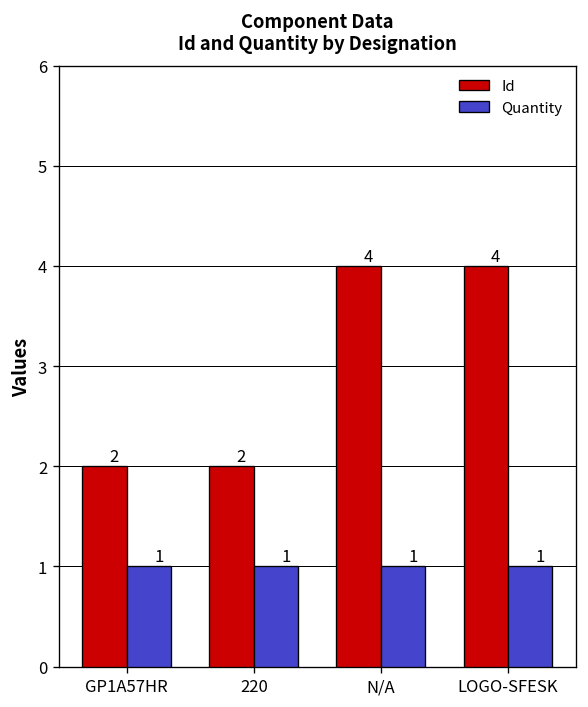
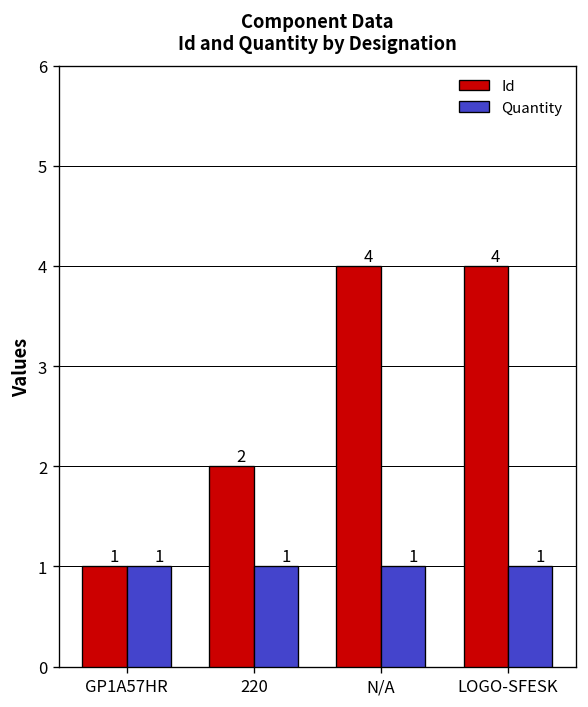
  {
    "Id": {
-     "GP1A57HR": 2,
+     "GP1A57HR": 1,
      "220": 2,
      "N/A": 4,
      "LOGO-SFESK": 4
    },
    "Quantity": {
      "GP1A57HR": 1,
      "220": 1,
      "N/A": 1,
      "LOGO-SFESK": 1
    }
  }
